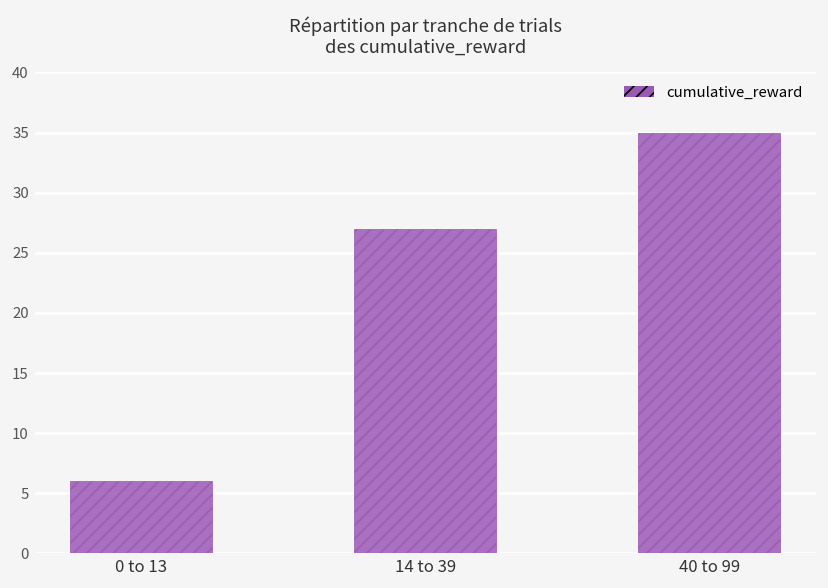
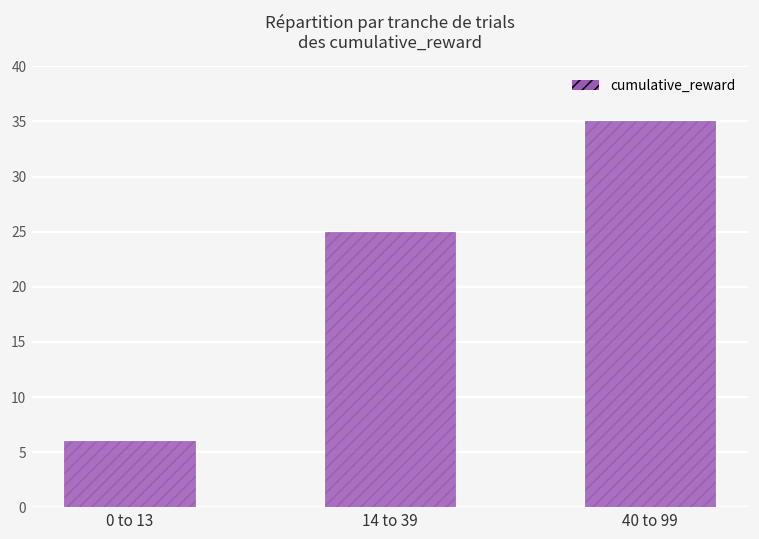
  {
    "0 to 13": 6,
-   "14 to 39": 27,
+   "14 to 39": 25,
    "40 to 99": 35
  }
